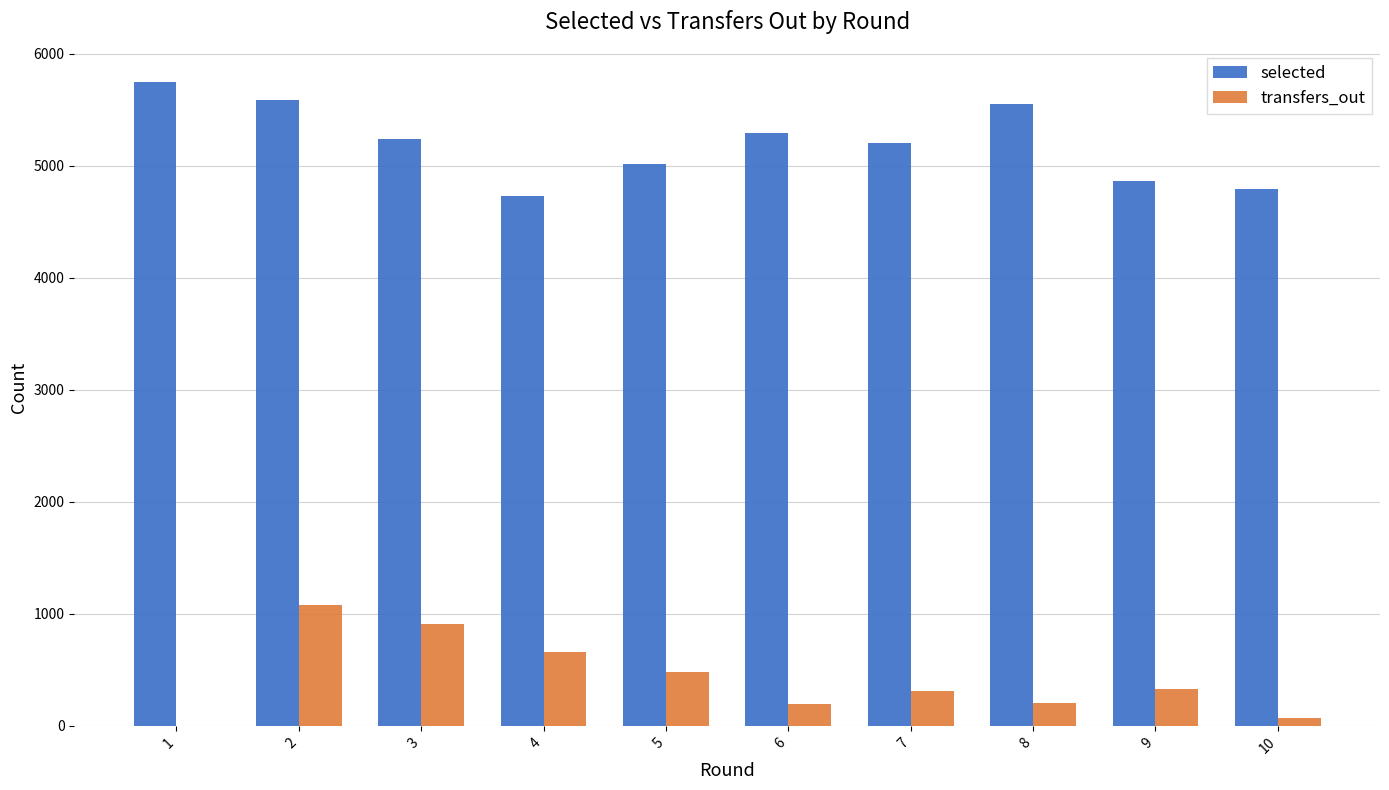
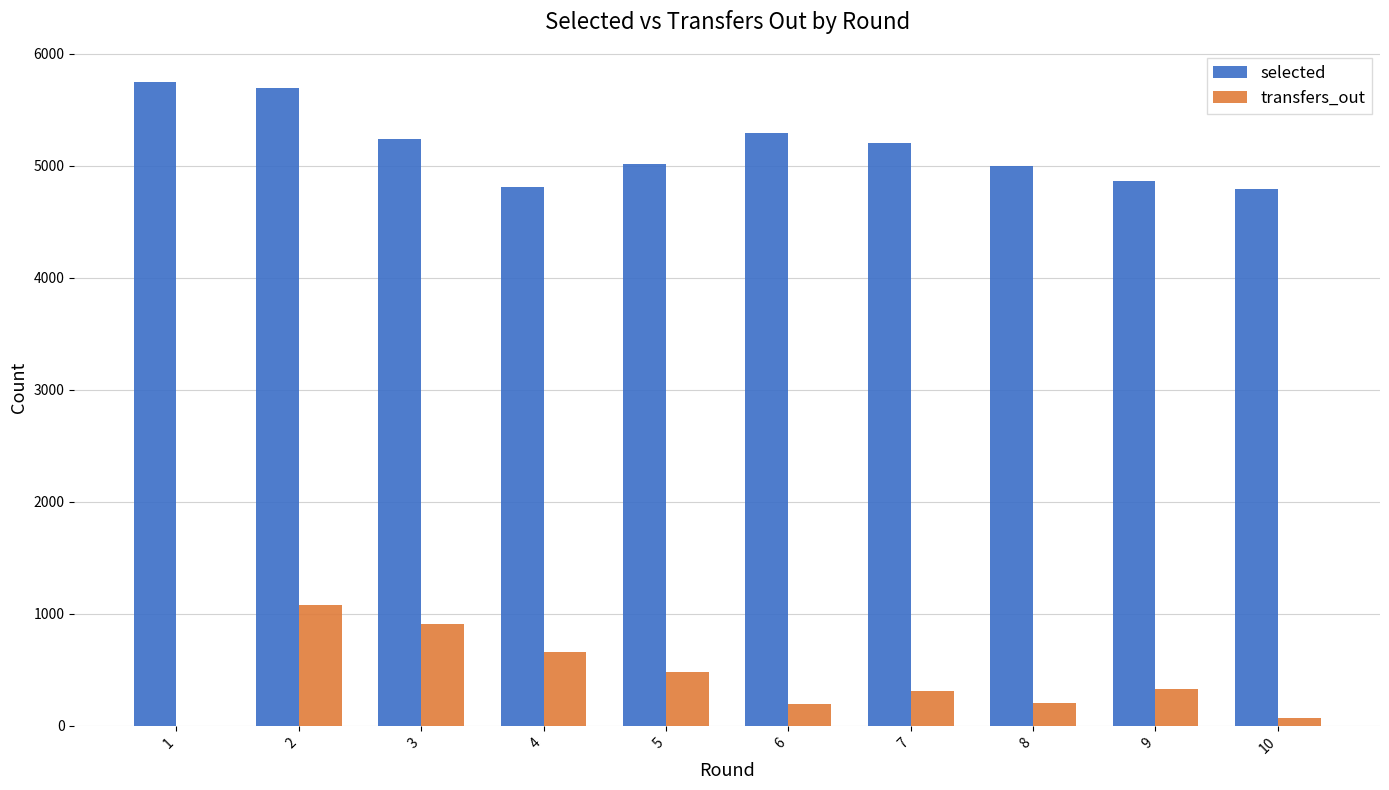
  {
    "selected": {
      "1": 5750,
-     "2": 5590,
+     "2": 5690,
      "3": 5240,
-     "4": 4730,
+     "4": 4810,
      "5": 5020,
      "6": 5290,
      "7": 5200,
-     "8": 5550,
+     "8": 5000,
      "9": 4860,
      "10": 4790
    },
    "transfers_out": {
      "1": 0,
      "2": 1080,
      "3": 910,
      "4": 660,
      "5": 480,
      "6": 200,
      "7": 310,
      "8": 210,
      "9": 330,
      "10": 70
    }
  }
